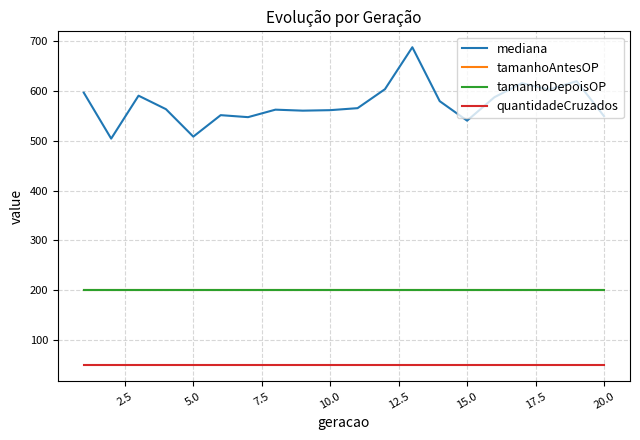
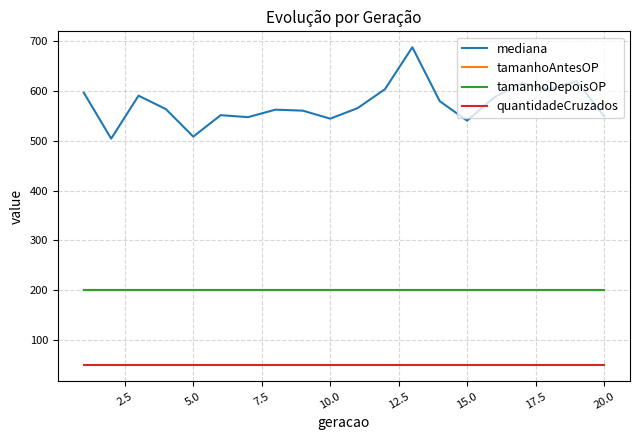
  {
    "mediana": {
      "5.0": 510,
-     "10.0": 560,
+     "10.0": 540,
      "15.0": 540
    },
    "tamanhoDepoisOP": {
      "5.0": 200,
      "10.0": 200,
      "15.0": 200,
      "20.0": 200
    },
    "quantidadeCruzados": {
      "5.0": 50,
      "10.0": 50,
      "15.0": 50,
      "20.0": 50
    }
  }
